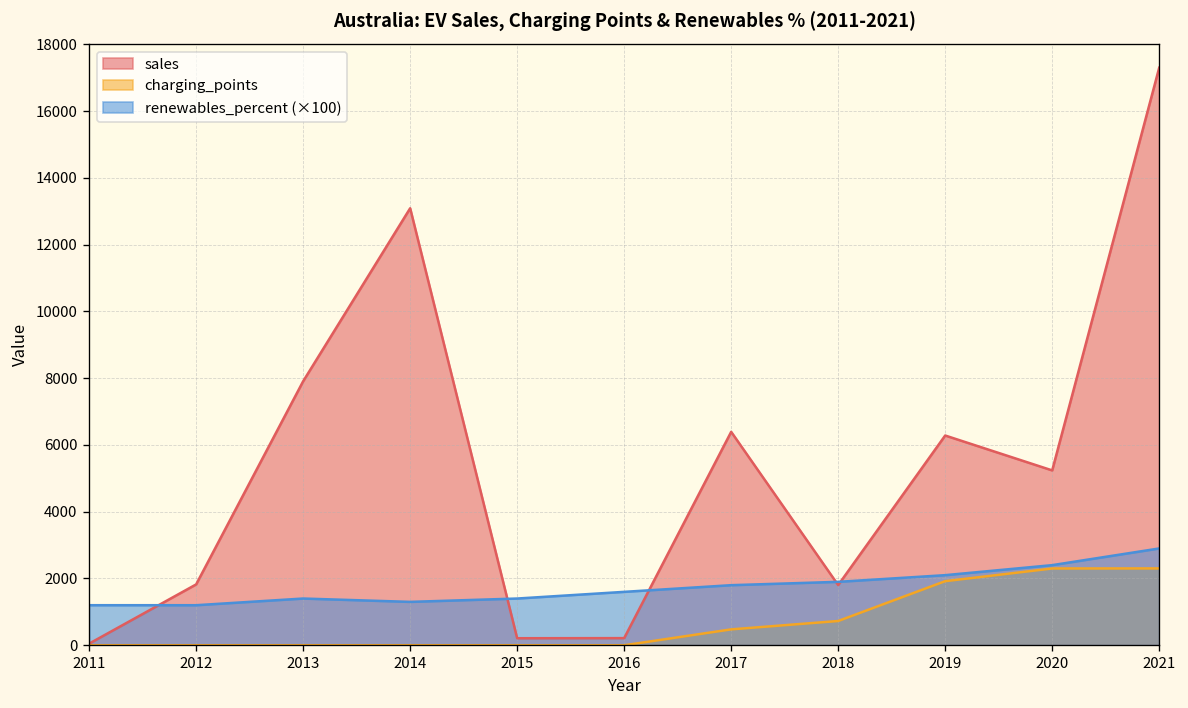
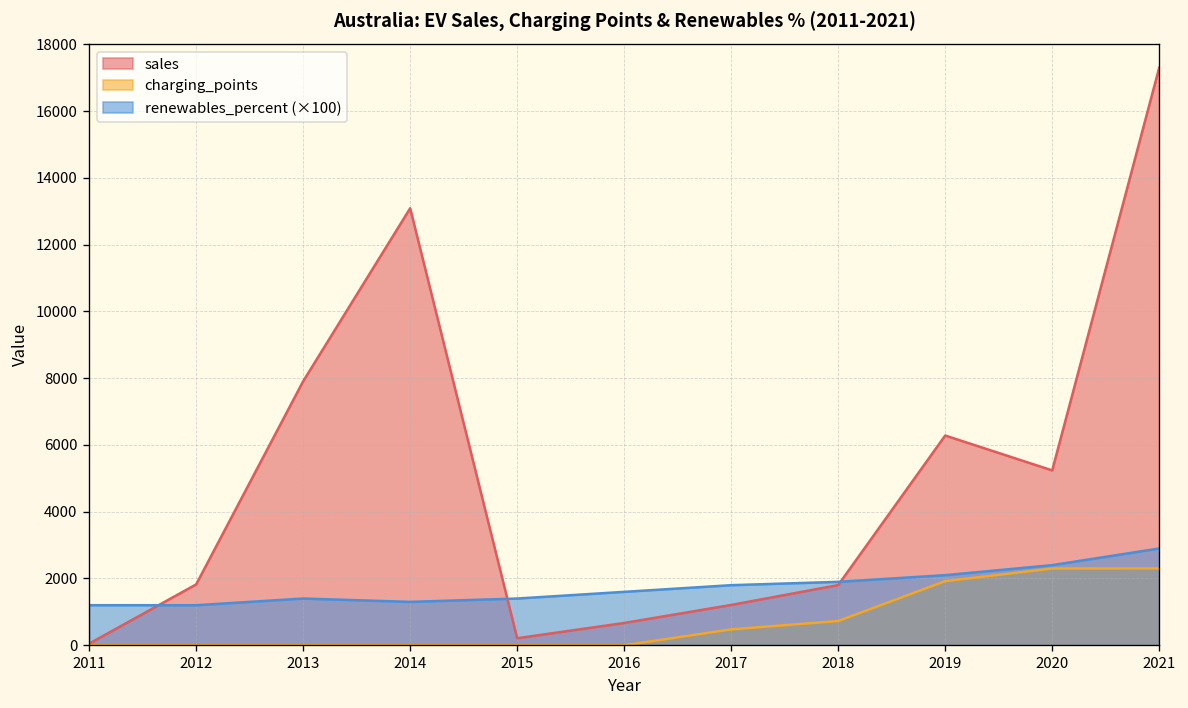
  {
    "sales": {
      "2012": 1800,
      "2013": 7900,
      "2014": 13100,
      "2015": 200,
-     "2016": 200,
-     "2017": 6400,
+     "2016": 700,
+     "2017": 1200,
      "2018": 1800,
      "2019": 6300,
      "2020": 5200,
      "2021": 17300
    },
    "charging_points": {
      "2012": 0,
      "2013": 0,
      "2014": 0,
      "2015": 0,
      "2016": 0,
      "2017": 500,
      "2018": 700,
      "2019": 1900,
      "2020": 2300,
      "2021": 2300
    },
    "renewables_percent (×100)": {
      "2011": 1200,
      "2012": 1200,
      "2013": 1400,
      "2014": 1300,
      "2015": 1400,
      "2016": 1600,
      "2017": 1800,
      "2018": 1900,
      "2019": 2100,
      "2020": 2400,
      "2021": 2900
    }
  }
